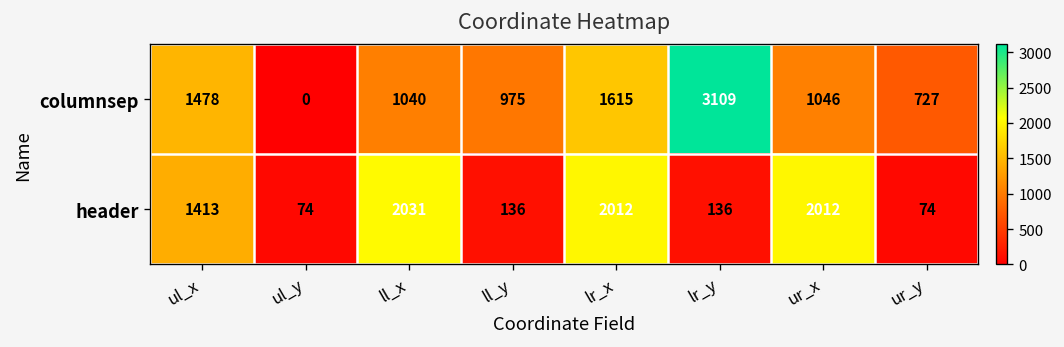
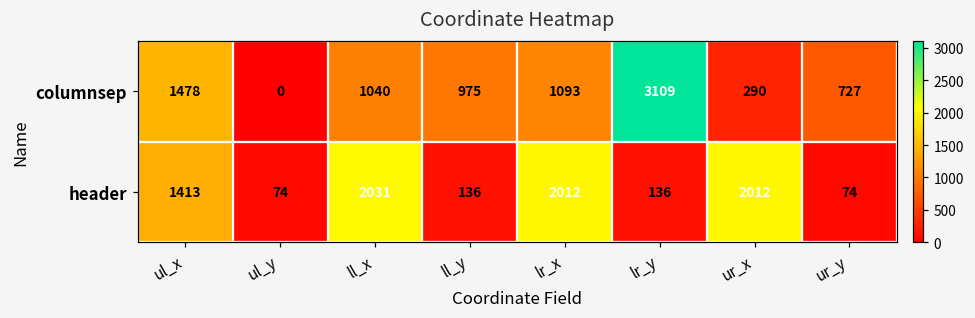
  {
    "columnsep": {
      "ul_x": 1478,
      "ul_y": 0,
      "ll_x": 1040,
      "ll_y": 975,
-     "lr_x": 1615,
+     "lr_x": 1093,
      "lr_y": 3109,
-     "ur_x": 1046,
+     "ur_x": 290,
      "ur_y": 727
    },
    "header": {
      "ul_x": 1413,
      "ul_y": 74,
      "ll_x": 2031,
      "ll_y": 136,
      "lr_x": 2012,
      "lr_y": 136,
      "ur_x": 2012,
      "ur_y": 74
    }
  }
